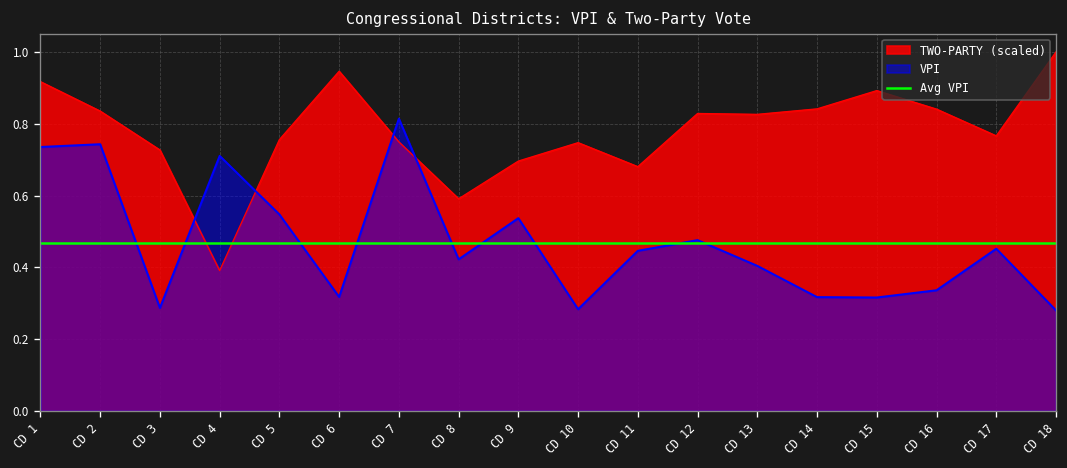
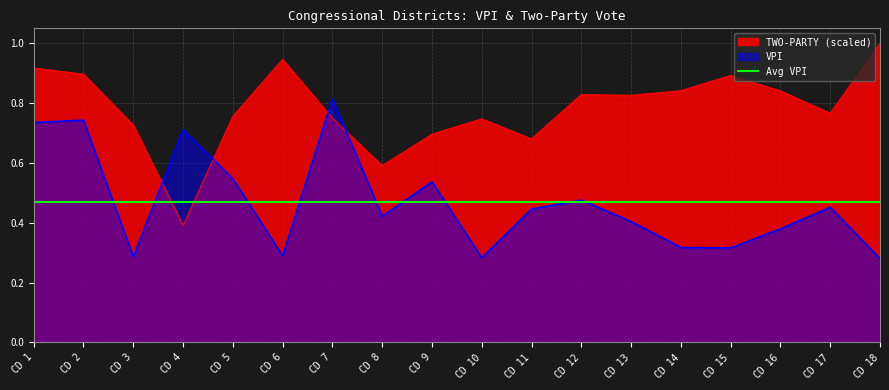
  {
    "TWO-PARTY (scaled)": {
      "CD 1": 0.92,
-     "CD 2": 0.84,
+     "CD 2": 0.90,
      "CD 3": 0.73,
      "CD 4": 0.39,
      "CD 5": 0.76,
      "CD 6": 0.95,
      "CD 7": 0.75,
      "CD 8": 0.59,
      "CD 9": 0.70,
      "CD 10": 0.75,
      "CD 11": 0.68,
      "CD 12": 0.83,
      "CD 13": 0.83,
      "CD 14": 0.84,
      "CD 15": 0.89,
      "CD 16": 0.84,
      "CD 17": 0.77,
      "CD 18": 1.00
    },
    "VPI": {
      "CD 1": 0.74,
      "CD 2": 0.74,
      "CD 3": 0.29,
      "CD 4": 0.71,
      "CD 5": 0.55,
-     "CD 6": 0.32,
+     "CD 6": 0.29,
      "CD 7": 0.81,
      "CD 8": 0.42,
      "CD 9": 0.54,
      "CD 10": 0.28,
      "CD 11": 0.45,
      "CD 12": 0.48,
      "CD 13": 0.40,
      "CD 14": 0.32,
      "CD 15": 0.32,
-     "CD 16": 0.34,
+     "CD 16": 0.38,
      "CD 17": 0.45,
      "CD 18": 0.28
    }
  }
